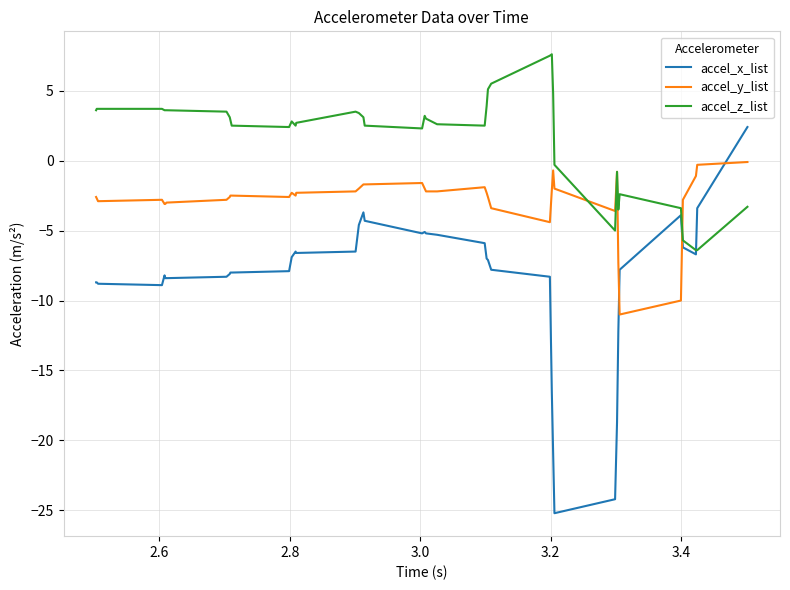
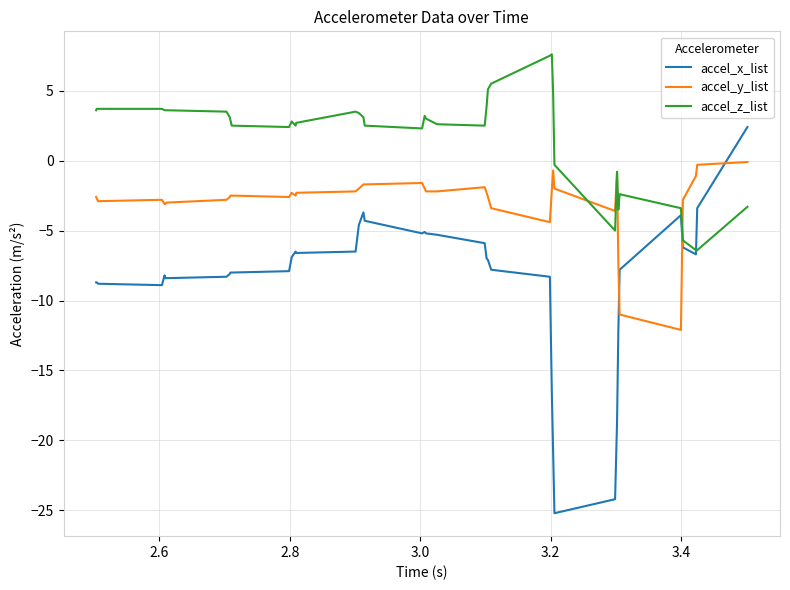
  {
    "accel_x_list": {
      "3.4": -3.9
    },
    "accel_y_list": {
-     "3.4": -10.0
+     "3.4": -12.1
    },
    "accel_z_list": {
      "3.4": -3.4
    }
  }
